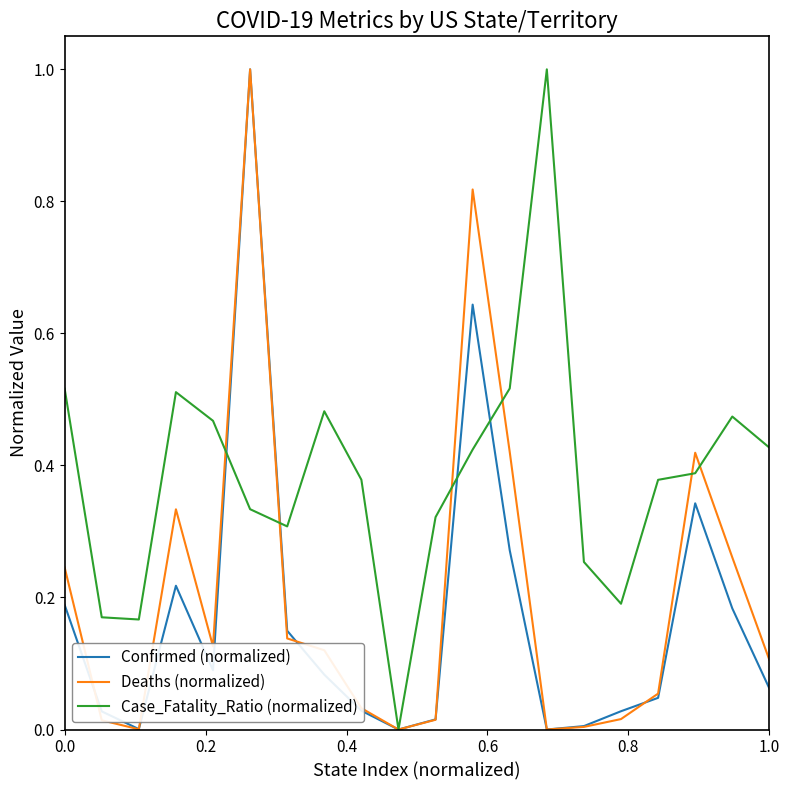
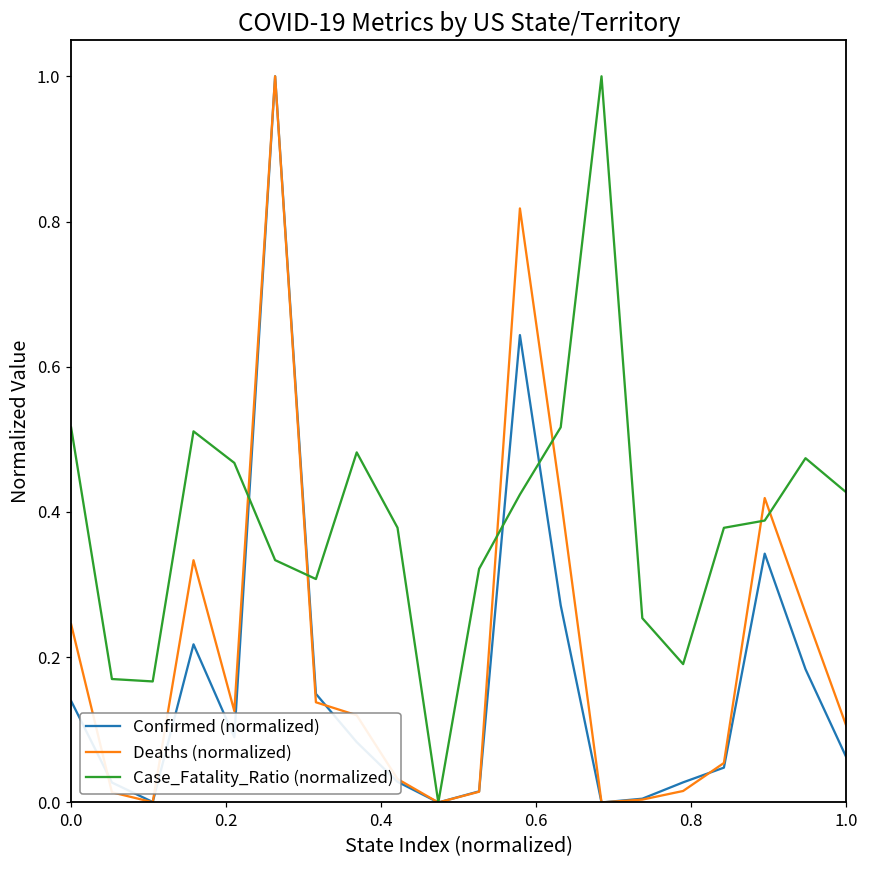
  {
    "Confirmed (normalized)": {
-     "0.0": 0.19,
+     "0.0": 0.14,
      "1.0": 0.06
    },
    "Deaths (normalized)": {
      "0.0": 0.25,
      "1.0": 0.11
    },
    "Case_Fatality_Ratio (normalized)": {
      "0.0": 0.52,
      "1.0": 0.43
    }
  }
